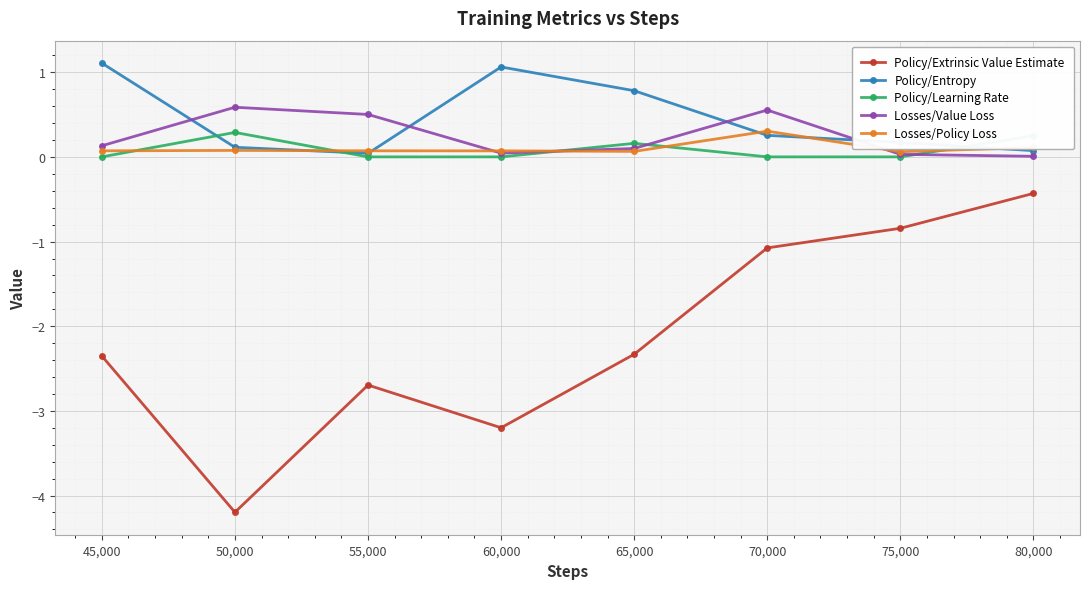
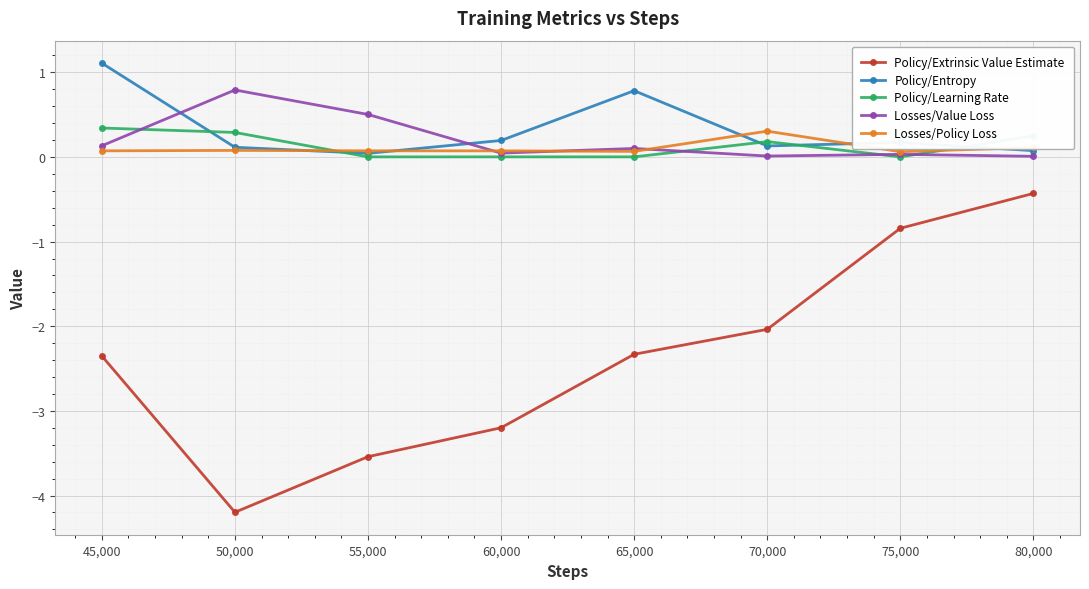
  {
    "Policy/Extrinsic Value Estimate": {
      "45,000": -2.4,
      "50,000": -4.2,
-     "55,000": -2.7,
+     "55,000": -3.5,
      "60,000": -3.2,
      "65,000": -2.3,
-     "70,000": -1.1,
+     "70,000": -2.0,
      "75,000": -0.8,
      "80,000": -0.4
    },
    "Policy/Entropy": {
      "45,000": 1.1,
      "50,000": 0.1,
      "55,000": 0.0,
-     "60,000": 1.1,
+     "60,000": 0.2,
      "65,000": 0.8,
-     "70,000": 0.3,
+     "70,000": 0.1,
      "80,000": 0.1
    },
    "Policy/Learning Rate": {
-     "45,000": 0.0,
+     "45,000": 0.3,
      "50,000": 0.3,
      "55,000": 0.0,
      "60,000": 0.0,
-     "65,000": 0.2,
-     "70,000": 0.0
+     "65,000": 0.0,
+     "70,000": 0.2
    },
    "Losses/Value Loss": {
      "45,000": 0.1,
-     "50,000": 0.6,
+     "50,000": 0.8,
      "55,000": 0.5,
      "65,000": 0.1,
-     "70,000": 0.6,
+     "70,000": 0.0,
      "80,000": 0.0
    },
    "Losses/Policy Loss": {
      "45,000": 0.1,
      "50,000": 0.1,
      "55,000": 0.1,
      "65,000": 0.1,
      "70,000": 0.3,
      "75,000": 0.1
    }
  }
